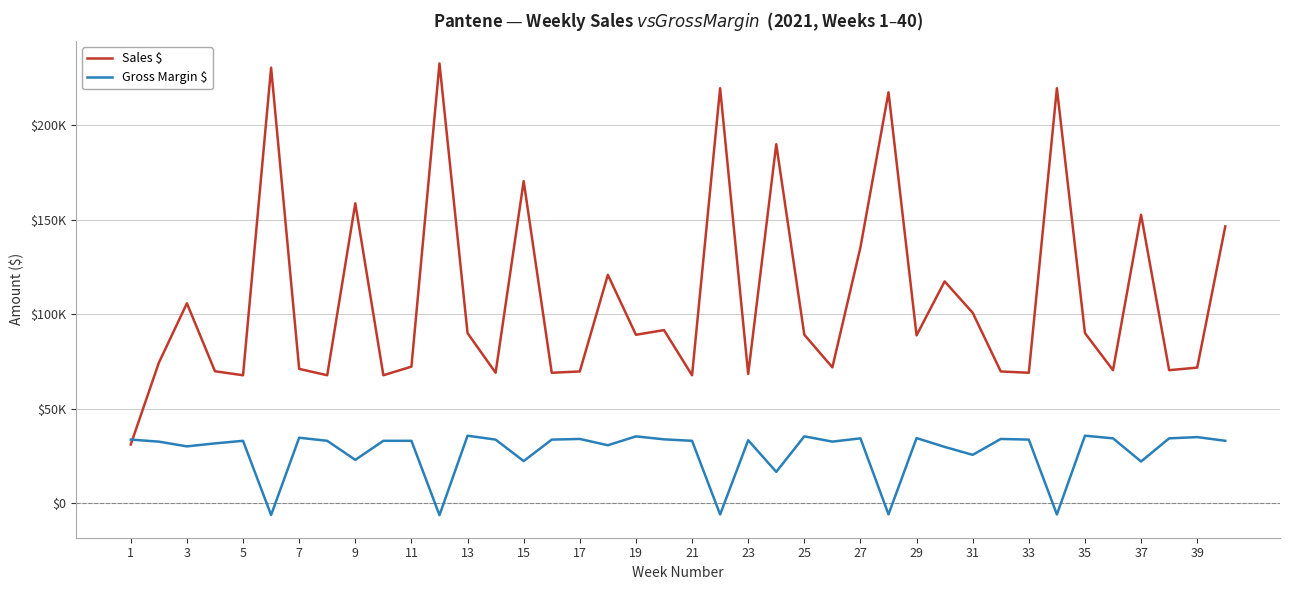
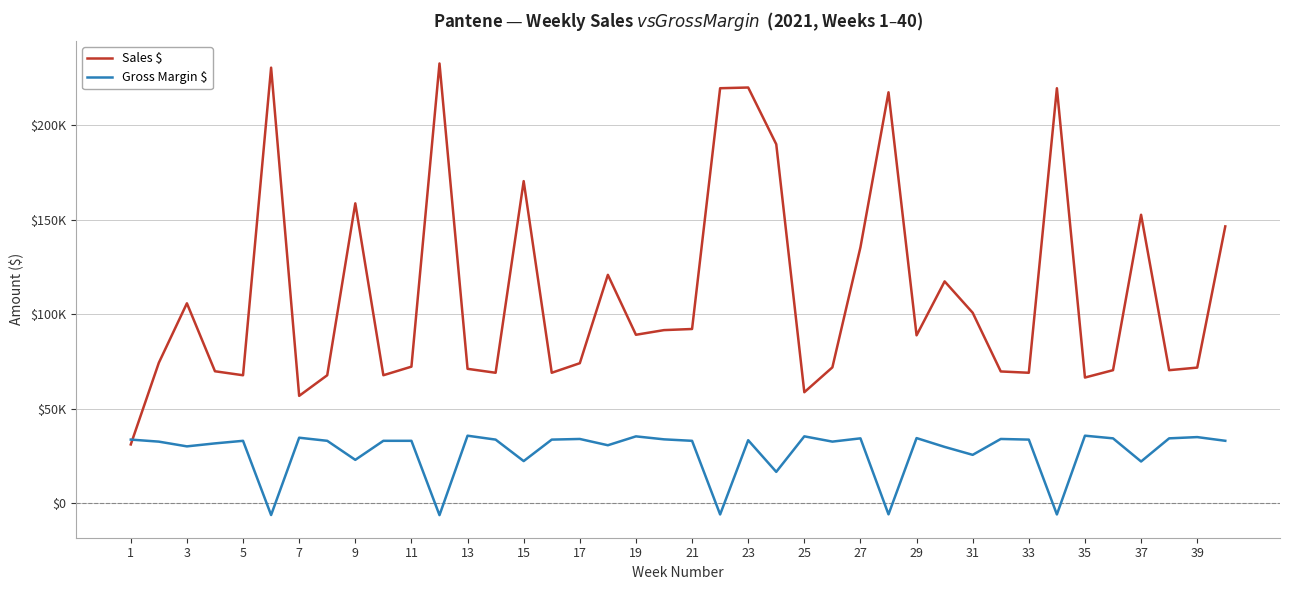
  {
    "Sales $": {
      "1": "$31000",
      "3": "$106000",
      "5": "$68000",
-     "7": "$71000",
+     "7": "$57000",
      "9": "$159000",
      "11": "$72000",
-     "13": "$90000",
+     "13": "$71000",
      "15": "$170000",
-     "17": "$70000",
+     "17": "$74000",
      "19": "$89000",
-     "21": "$68000",
-     "23": "$68000",
-     "25": "$89000",
+     "21": "$92000",
+     "23": "$220000",
+     "25": "$59000",
      "27": "$135000",
      "29": "$89000",
      "31": "$101000",
      "33": "$69000",
-     "35": "$90000",
+     "35": "$66000",
      "37": "$153000",
      "39": "$72000"
    },
    "Gross Margin $": {
      "1": "$34000",
      "3": "$30000",
      "5": "$33000",
      "7": "$35000",
      "9": "$23000",
      "11": "$33000",
      "13": "$36000",
      "15": "$22000",
      "17": "$34000",
      "19": "$35000",
      "21": "$33000",
      "23": "$33000",
      "25": "$35000",
      "27": "$34000",
      "29": "$34000",
      "31": "$25000",
      "33": "$34000",
      "35": "$36000",
      "37": "$22000",
      "39": "$35000"
    }
  }
